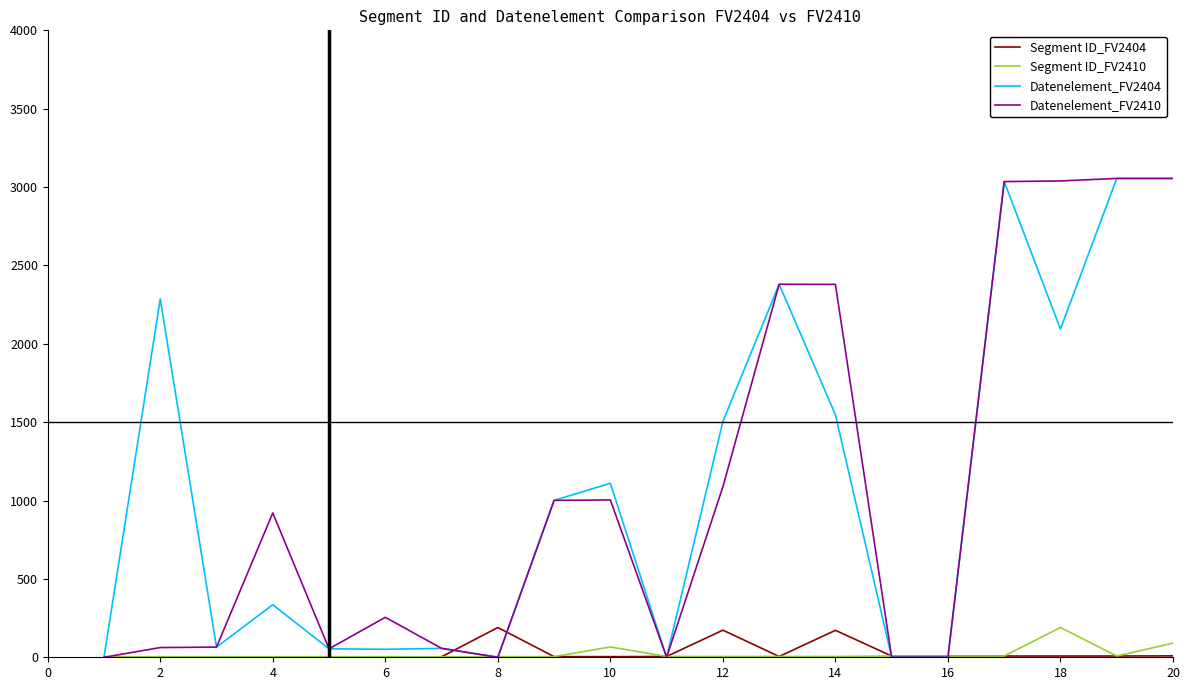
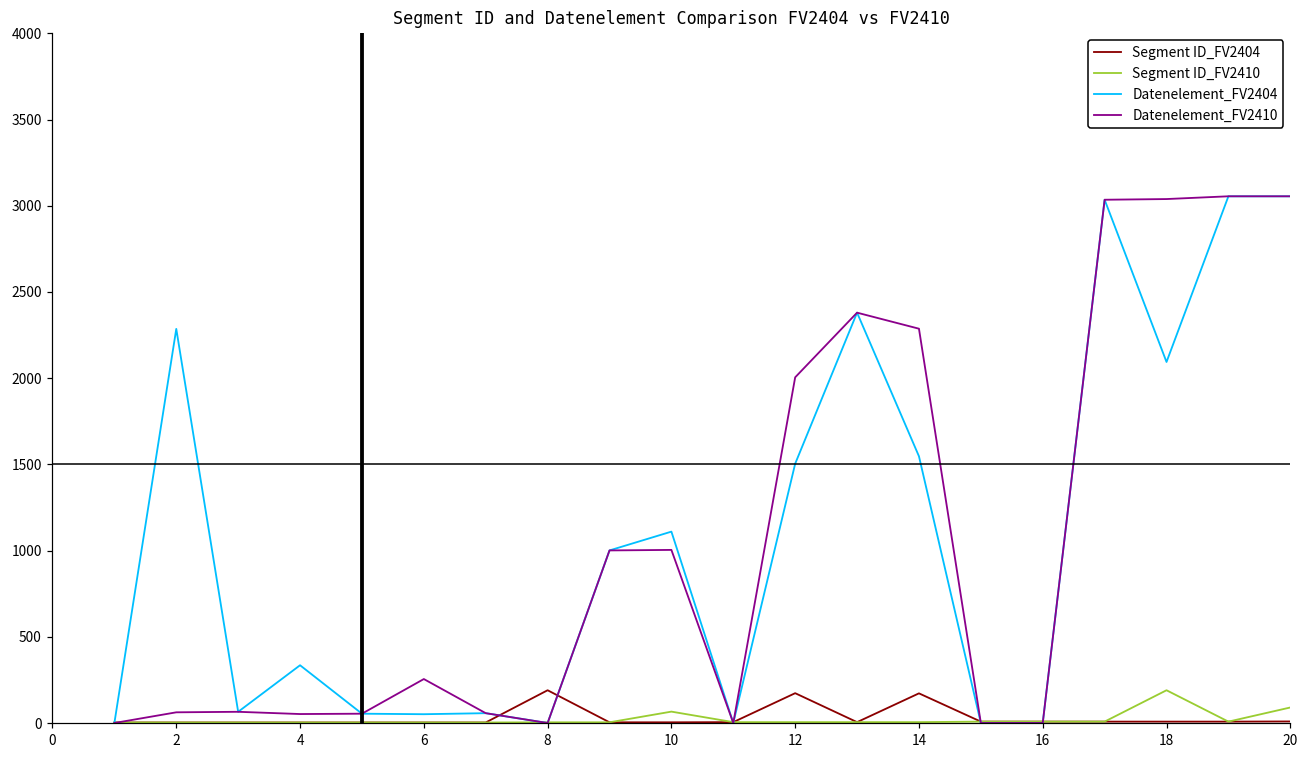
  {
    "Segment ID_FV2404": {
      "8": 190,
      "10": 0,
      "12": 170,
      "14": 170,
      "18": 10,
      "20": 10
    },
    "Segment ID_FV2410": {
      "10": 70,
      "12": 10,
      "14": 10,
      "18": 190,
      "20": 90
    },
    "Datenelement_FV2404": {
      "2": 2290,
      "4": 340,
      "6": 50,
      "10": 1110,
      "12": 1500,
      "14": 1550,
      "18": 2090
    },
    "Datenelement_FV2410": {
      "2": 60,
-     "4": 920,
+     "4": 50,
      "6": 260,
      "10": 1000,
-     "12": 1090,
-     "14": 2380,
+     "12": 2010,
+     "14": 2290,
      "18": 3040
    }
  }
